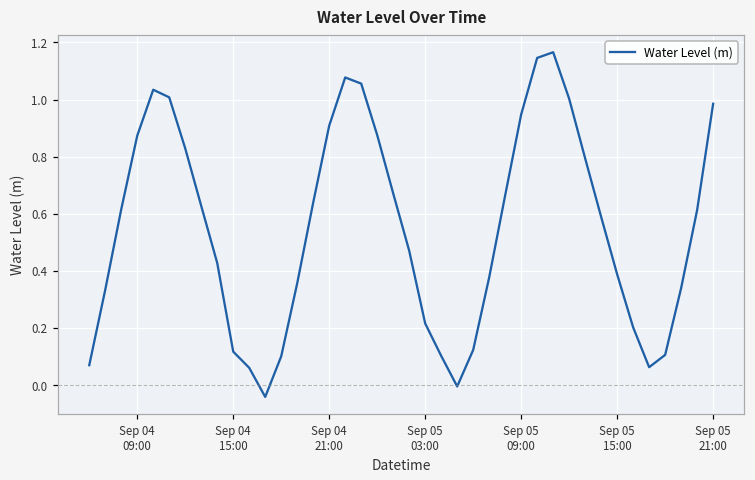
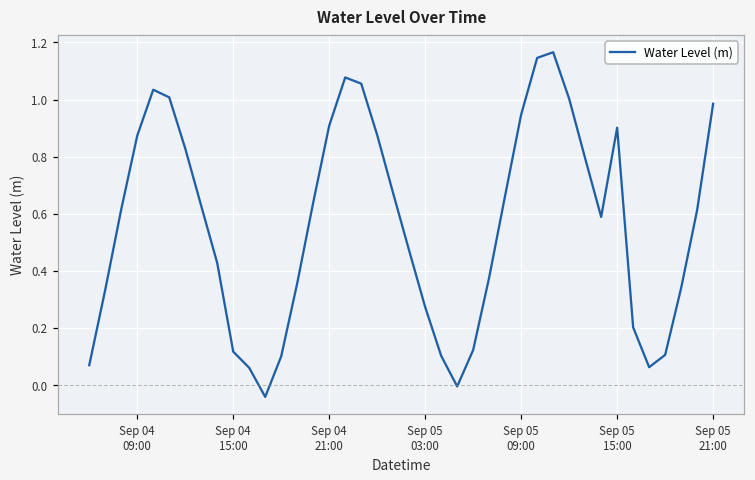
  {
    "Sep 04 09:00": 0.87,
    "Sep 04 15:00": 0.12,
    "Sep 04 21:00": 0.91,
-   "Sep 05 03:00": 0.22,
+   "Sep 05 03:00": 0.27,
    "Sep 05 09:00": 0.95,
-   "Sep 05 15:00": 0.39,
+   "Sep 05 15:00": 0.90,
    "Sep 05 21:00": 0.99
  }
